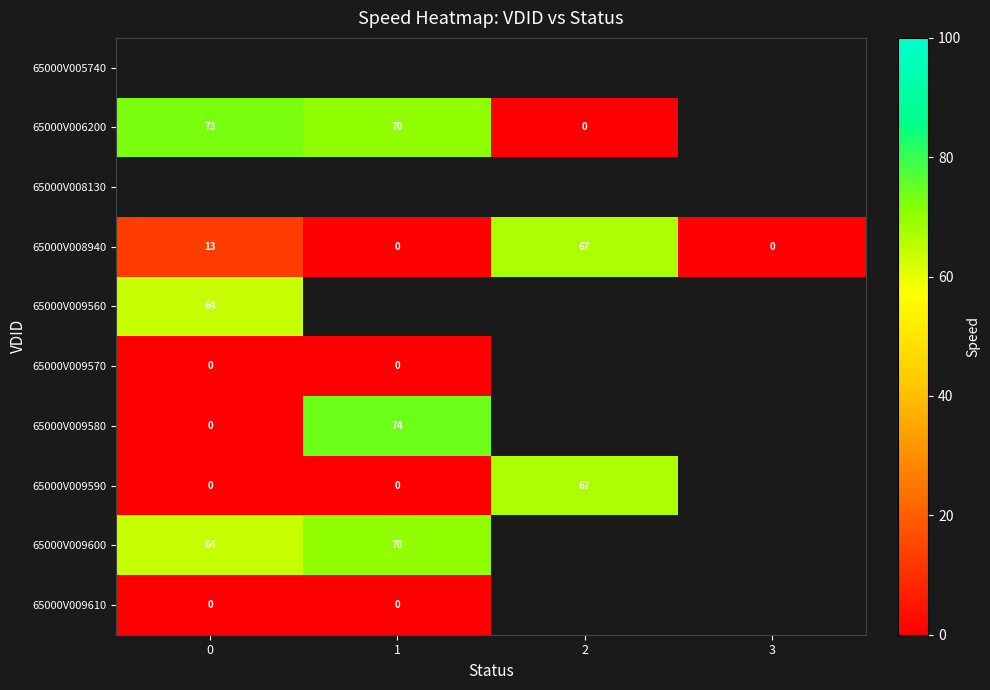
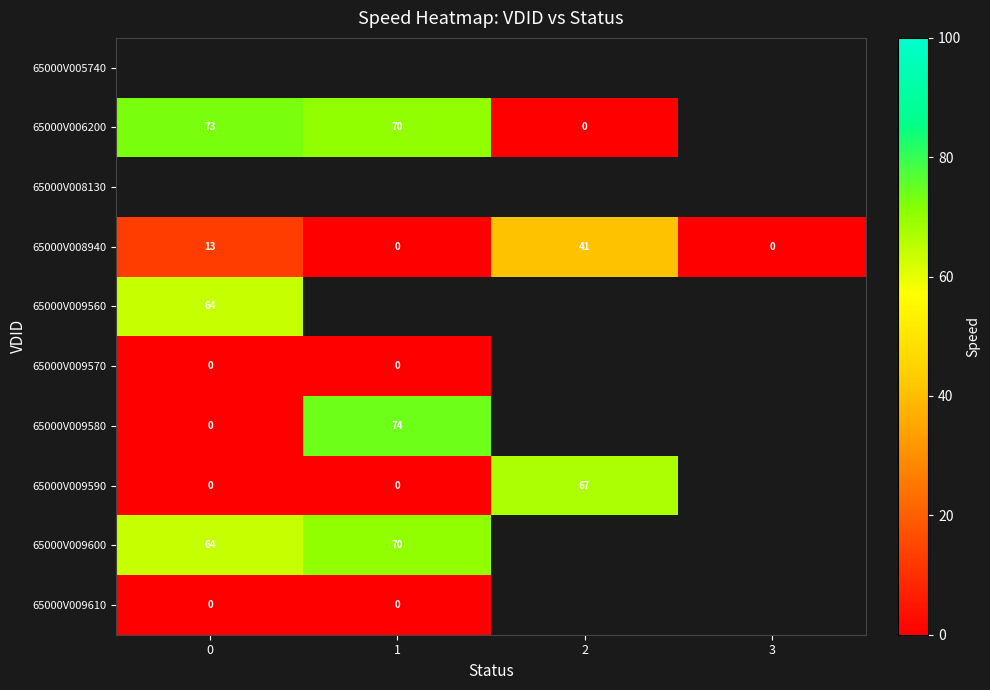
  {
    "65000V006200": {
      "0": 73,
      "1": 70,
      "2": 0
    },
    "65000V008940": {
      "0": 13,
      "1": 0,
-     "2": 67,
+     "2": 41,
      "3": 0
    },
    "65000V009560": {
      "0": 64
    },
    "65000V009570": {
      "0": 0,
      "1": 0
    },
    "65000V009580": {
      "0": 0,
      "1": 74
    },
    "65000V009590": {
      "0": 0,
      "1": 0,
      "2": 67
    },
    "65000V009600": {
      "0": 64,
      "1": 70
    },
    "65000V009610": {
      "0": 0,
      "1": 0
    }
  }
